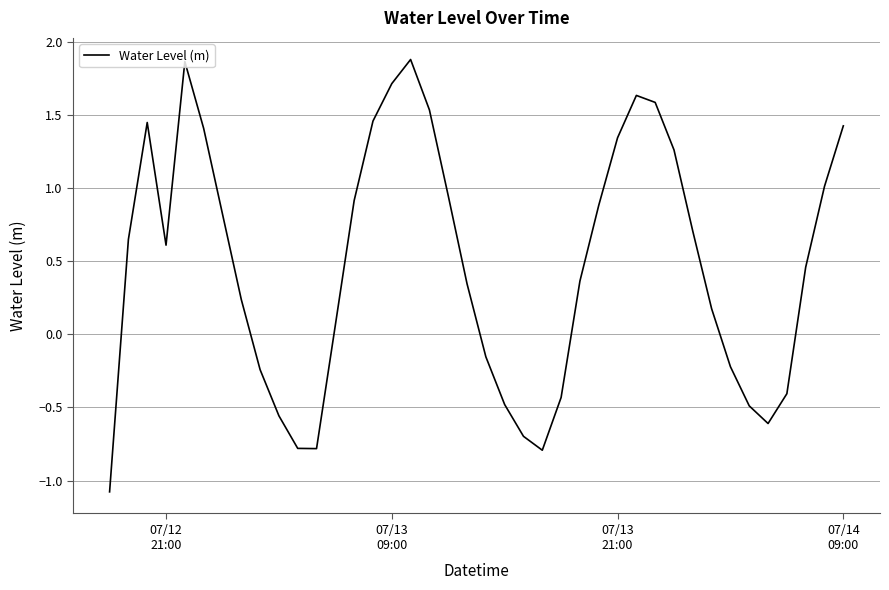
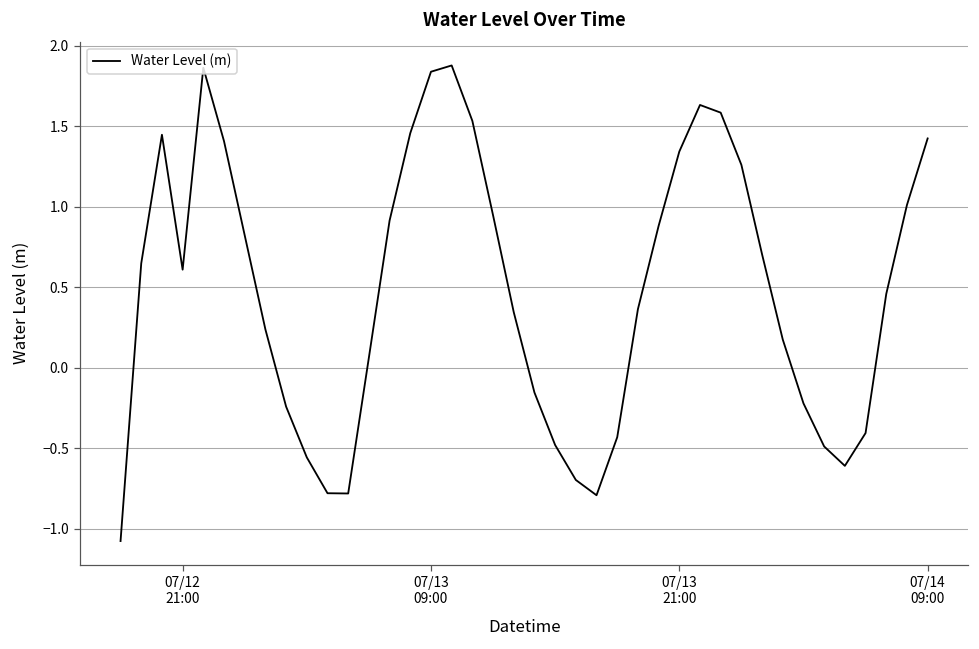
  {
    "07/12 21:00": 0.61,
-   "07/13 09:00": 1.71,
+   "07/13 09:00": 1.84,
    "07/13 21:00": 1.34,
    "07/14 09:00": 1.42
  }
